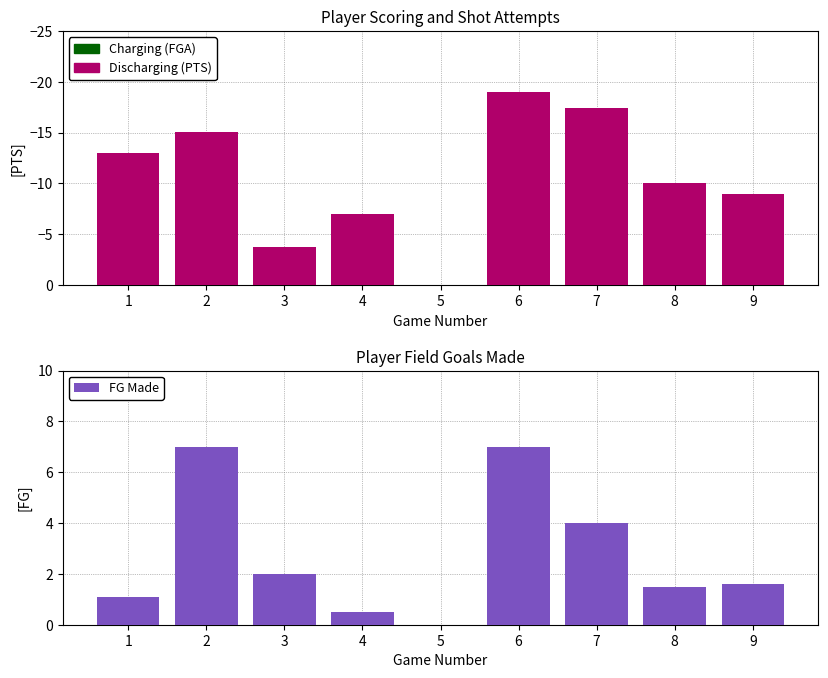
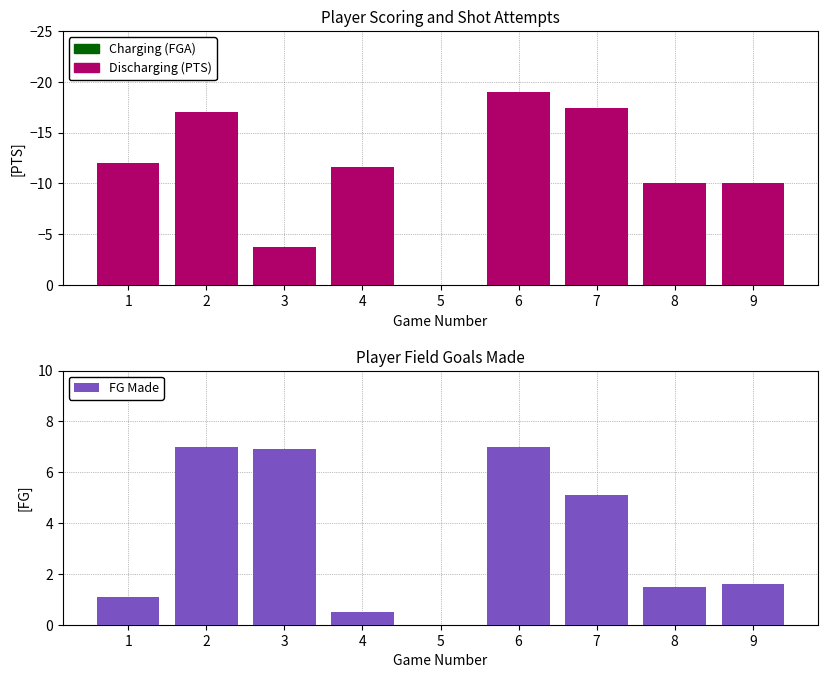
  {
    "Player Scoring and Shot Attempts": {
      "Discharging (PTS)": {
-       "1": -13.0,
-       "2": -15.1,
+       "1": -12.0,
+       "2": -17.0,
        "3": -3.8,
-       "4": -7.0,
+       "4": -11.6,
        "5": 0.0,
        "6": -19.0,
        "7": -17.4,
        "8": -10.0,
-       "9": -9.0
+       "9": -10.0
      }
    },
    "Player Field Goals Made": {
      "1": 1.1,
      "2": 7.0,
-     "3": 2.0,
+     "3": 6.9,
      "4": 0.5,
      "5": 0.0,
      "6": 7.0,
-     "7": 4.0,
+     "7": 5.1,
      "8": 1.5,
      "9": 1.6
    }
  }
